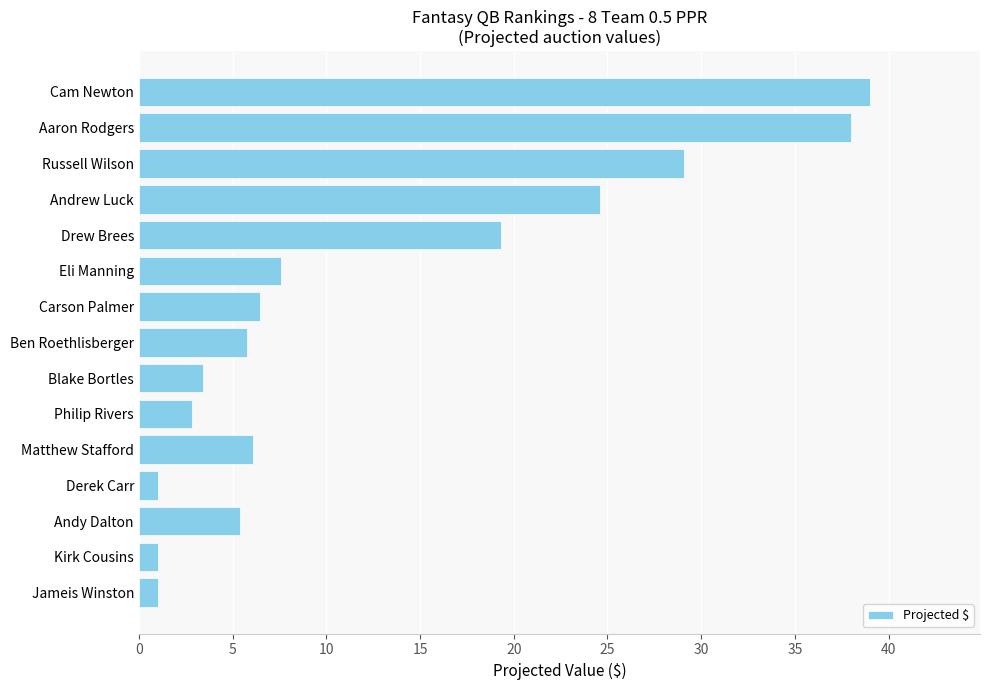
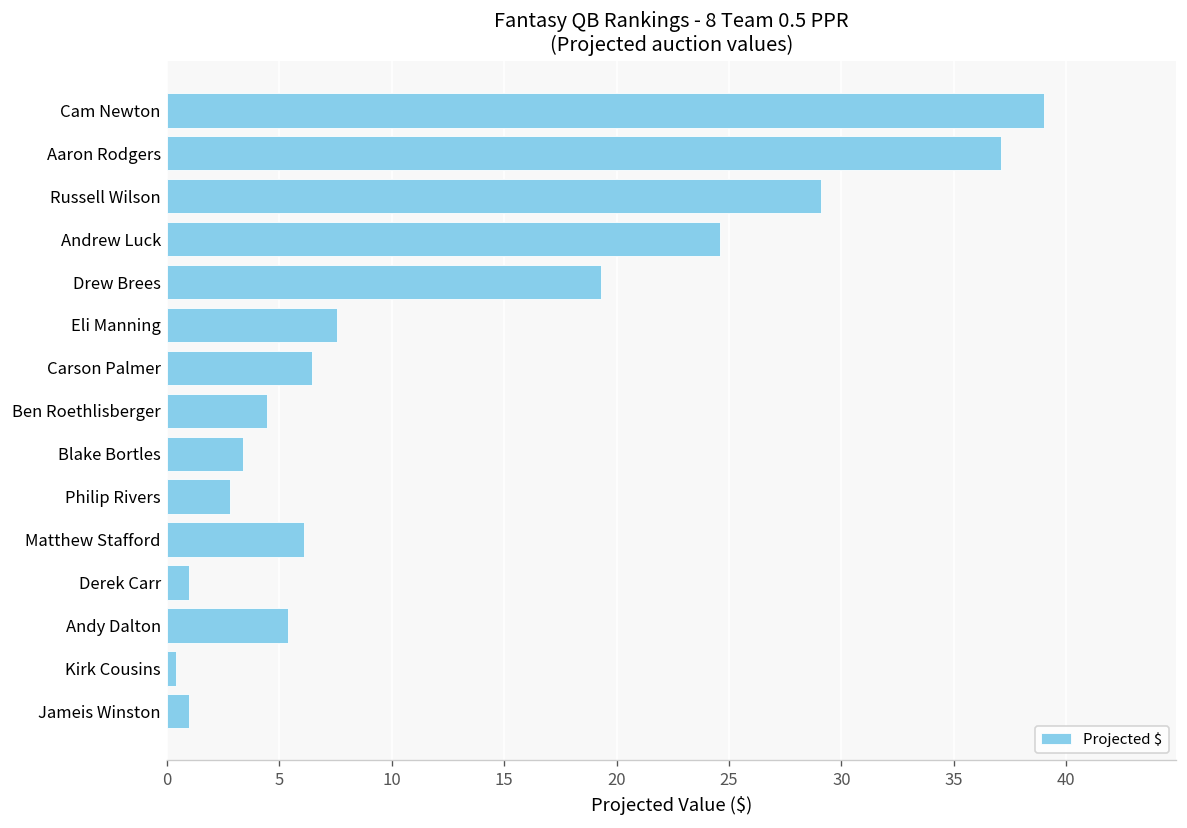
  {
    "Cam Newton": 39.0,
-   "Aaron Rodgers": 38.0,
+   "Aaron Rodgers": 37.1,
    "Russell Wilson": 29.1,
    "Andrew Luck": 24.6,
    "Drew Brees": 19.3,
    "Eli Manning": 7.6,
    "Carson Palmer": 6.5,
-   "Ben Roethlisberger": 5.8,
+   "Ben Roethlisberger": 4.4,
    "Blake Bortles": 3.4,
    "Philip Rivers": 2.8,
    "Matthew Stafford": 6.1,
    "Derek Carr": 1.0,
    "Andy Dalton": 5.4,
-   "Kirk Cousins": 1.0,
+   "Kirk Cousins": 0.4,
    "Jameis Winston": 1.0
  }
